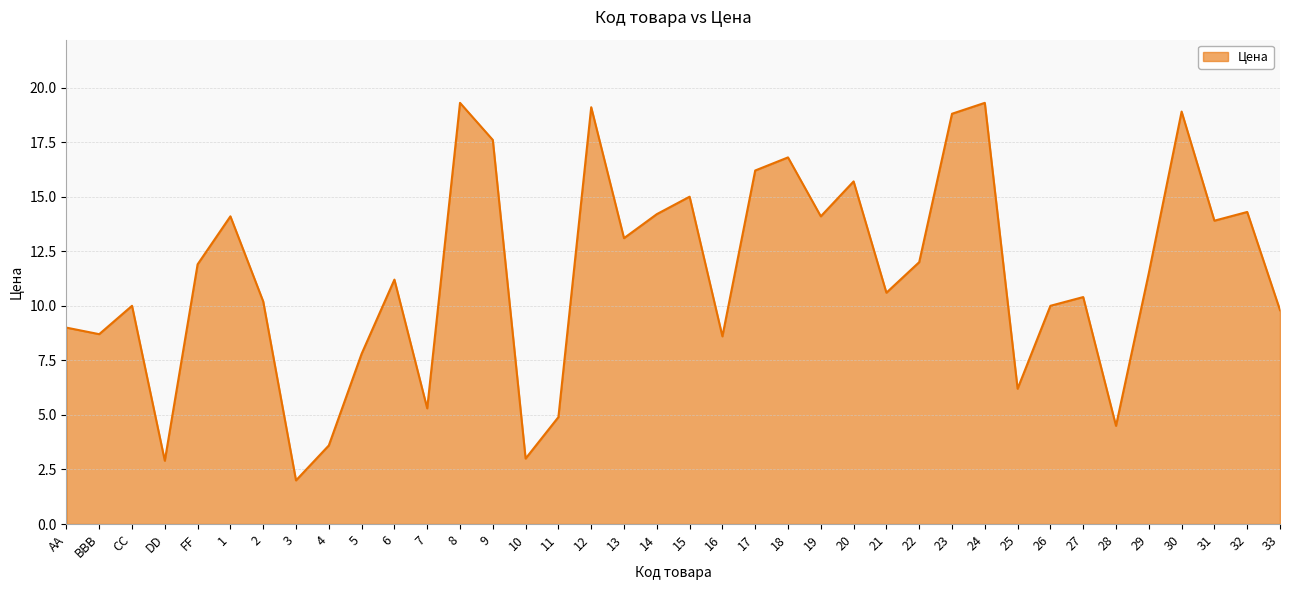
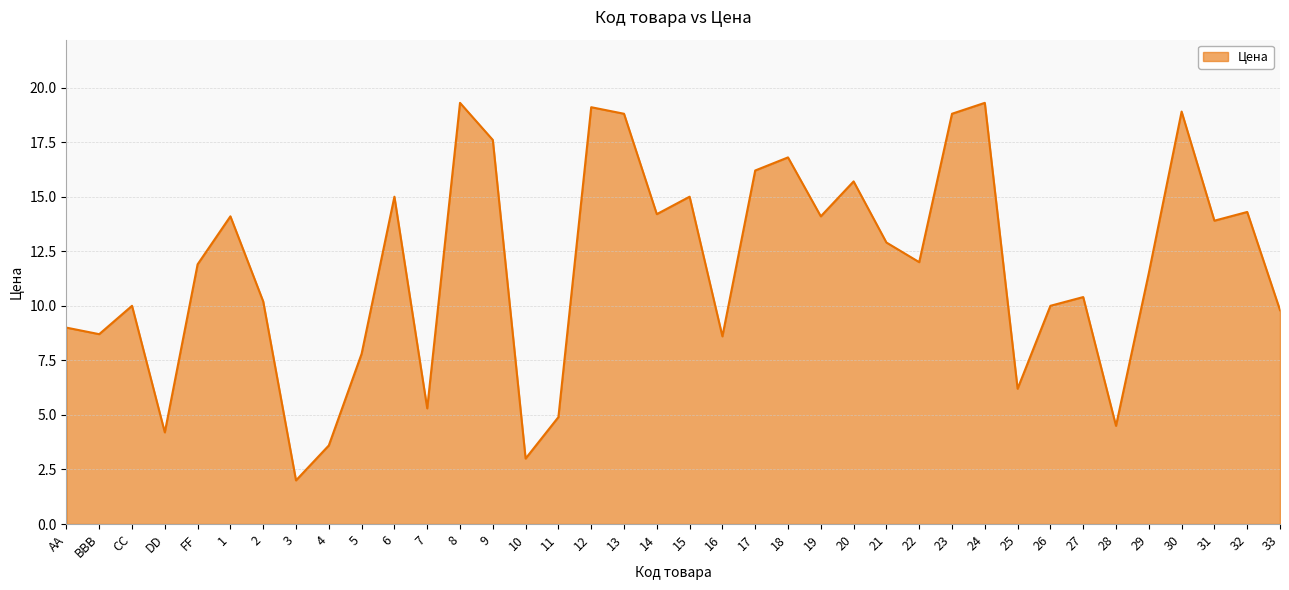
  {
    "AA": 9.0,
    "BBB": 8.7,
    "CC": 10.0,
-   "DD": 2.9,
+   "DD": 4.2,
    "FF": 11.9,
    "1": 14.1,
    "2": 10.2,
    "3": 2.0,
    "4": 3.6,
    "5": 7.8,
-   "6": 11.2,
+   "6": 15.0,
    "7": 5.3,
    "8": 19.3,
    "9": 17.6,
    "10": 3.0,
    "11": 4.9,
    "12": 19.1,
-   "13": 13.1,
+   "13": 18.8,
    "14": 14.2,
    "15": 15.0,
    "16": 8.6,
    "17": 16.2,
    "18": 16.8,
    "19": 14.1,
    "20": 15.7,
-   "21": 10.6,
+   "21": 12.9,
    "22": 12.0,
    "23": 18.8,
    "24": 19.3,
    "25": 6.2,
    "26": 10.0,
    "27": 10.4,
    "28": 4.5,
    "29": 11.5,
    "30": 18.9,
    "31": 13.9,
    "32": 14.3,
    "33": 9.8
  }
